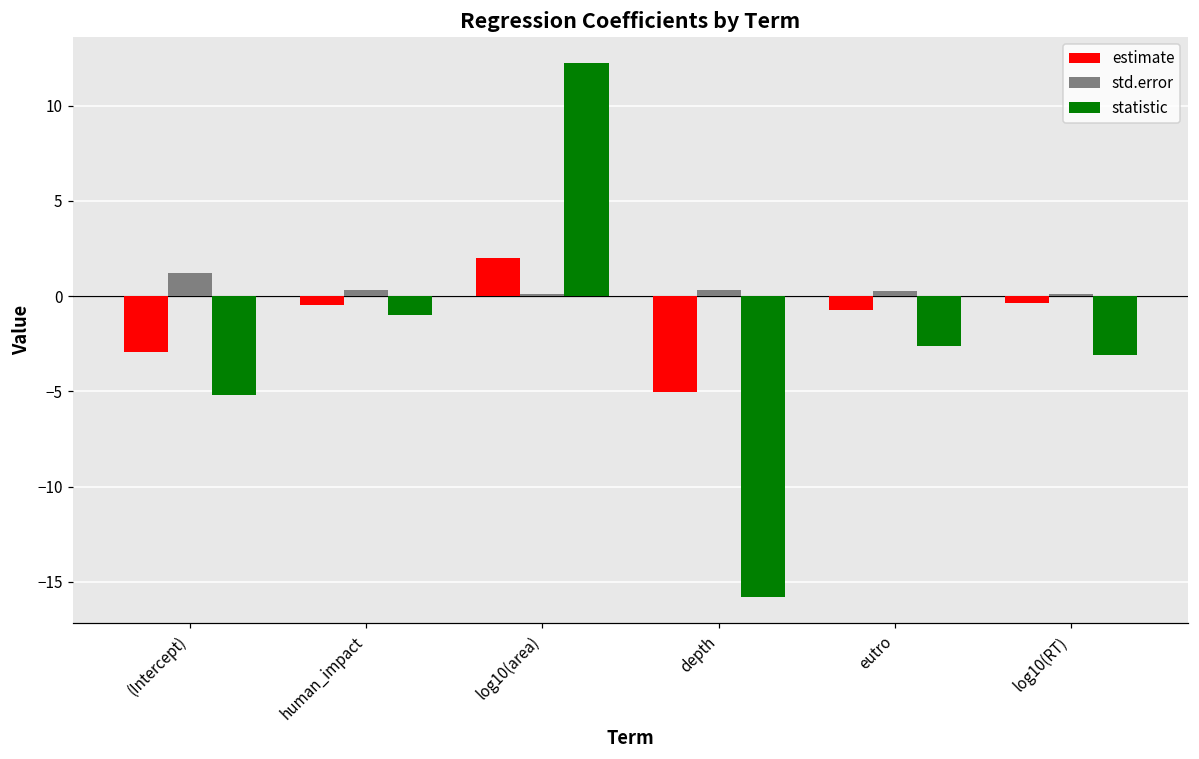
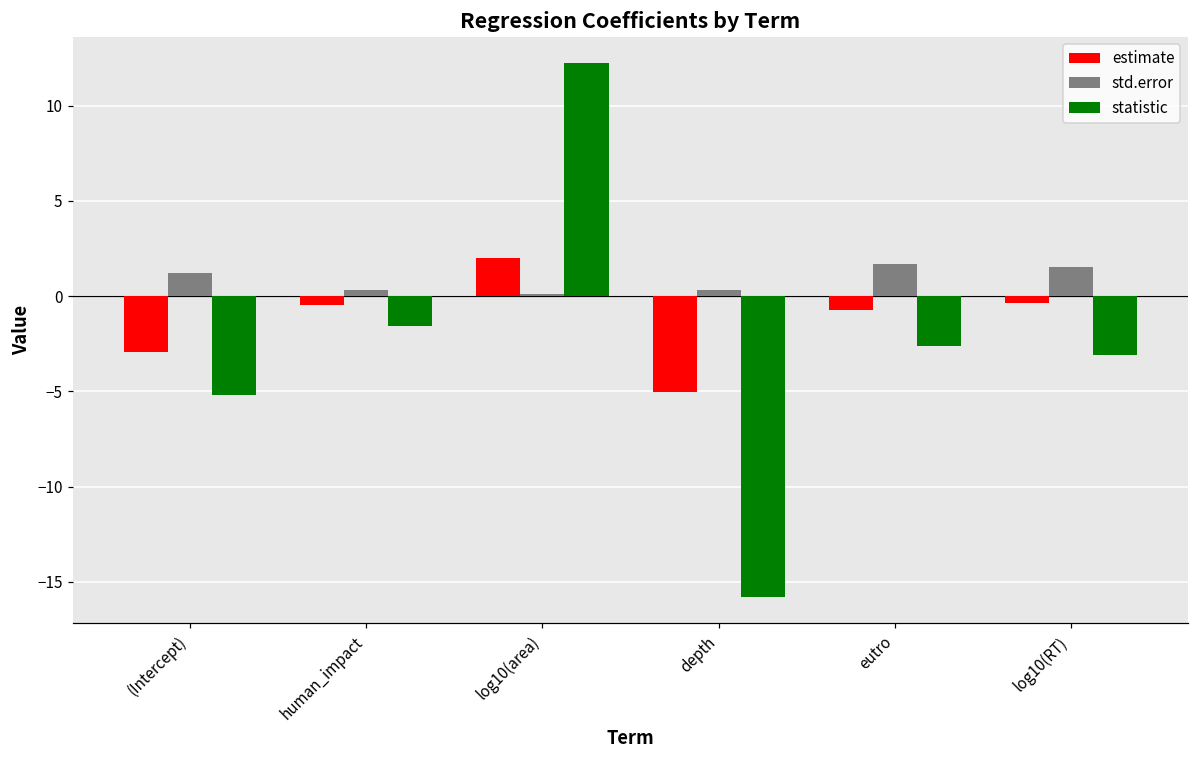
  {
    "estimate": {
      "(Intercept)": -2.9,
      "human_impact": -0.5,
      "log10(area)": 2.0,
      "depth": -5.1,
      "eutro": -0.7,
      "log10(RT)": -0.3
    },
    "std.error": {
      "(Intercept)": 1.2,
      "human_impact": 0.3,
      "depth": 0.3,
-     "eutro": 0.3,
-     "log10(RT)": 0.1
+     "eutro": 1.7,
+     "log10(RT)": 1.5
    },
    "statistic": {
      "(Intercept)": -5.2,
-     "human_impact": -1.0,
+     "human_impact": -1.6,
      "log10(area)": 12.2,
      "depth": -15.8,
      "eutro": -2.6,
      "log10(RT)": -3.1
    }
  }
